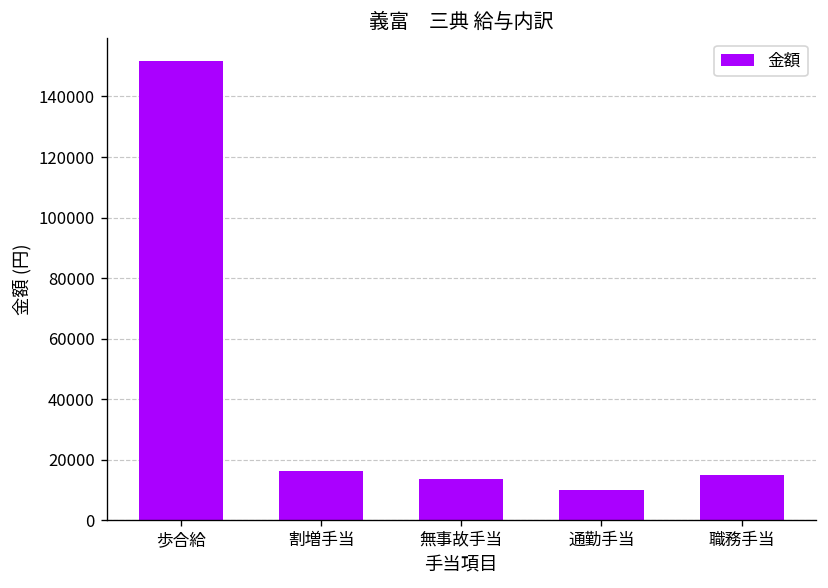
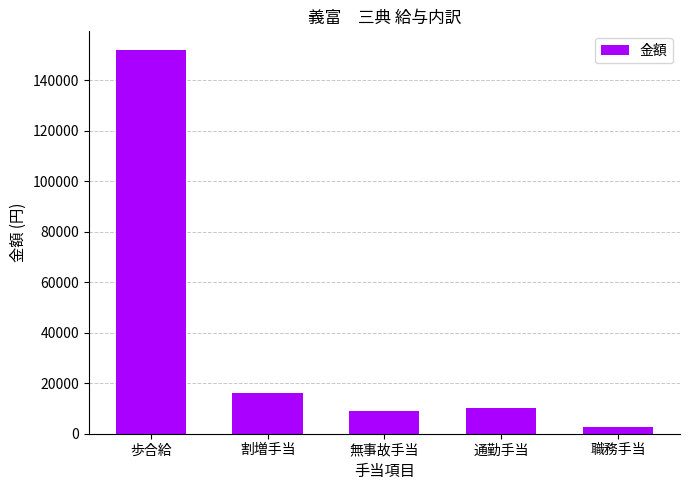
  {
    "歩合給": 152000,
    "割増手当": 16000,
-   "無事故手当": 14000,
+   "無事故手当": 9000,
    "通勤手当": 10000,
-   "職務手当": 15000
+   "職務手当": 3000
  }
